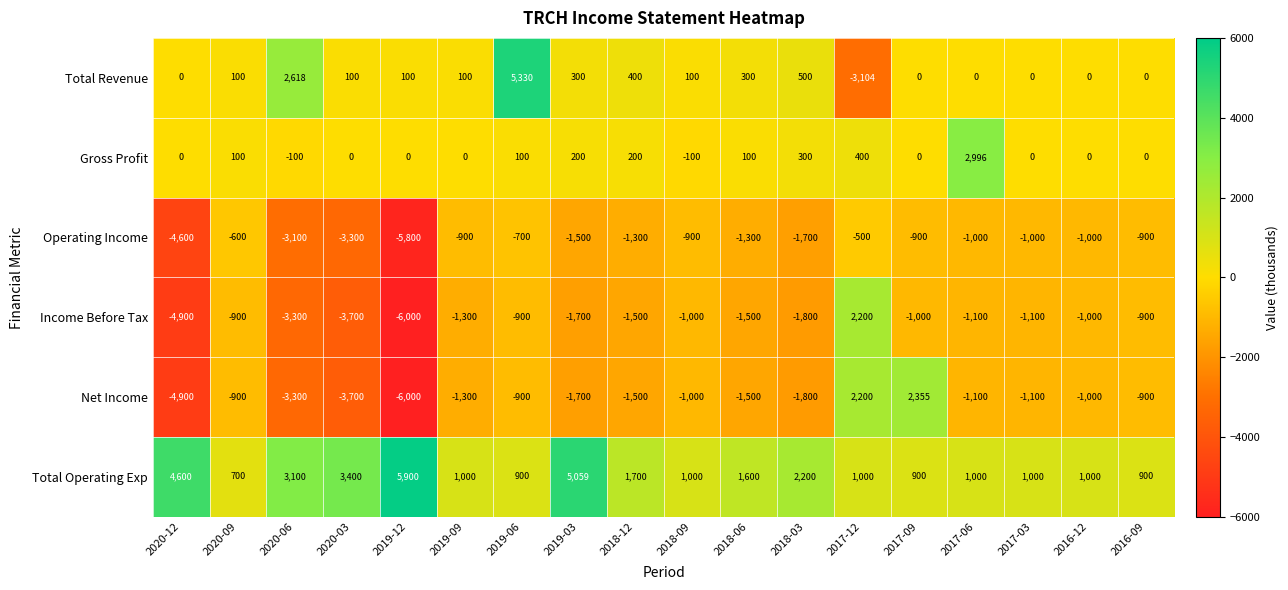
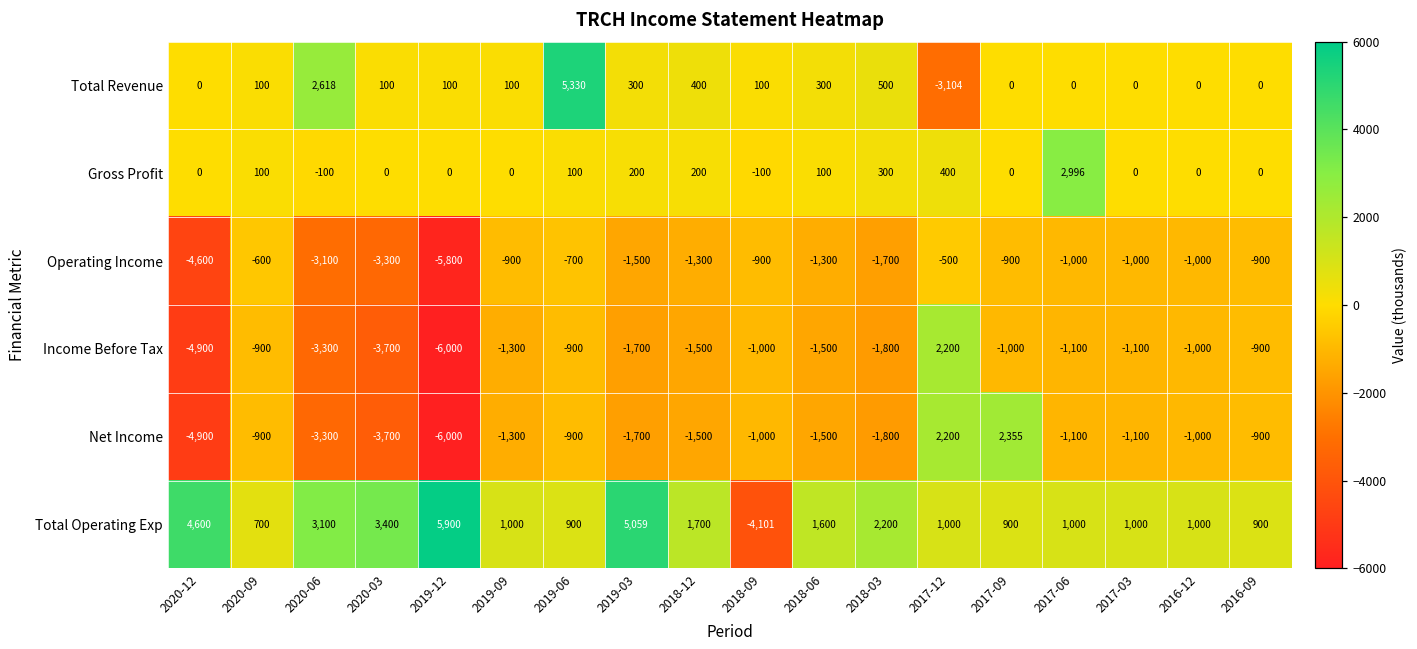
  {
    "Total Revenue": {
      "2020-12": "0",
      "2020-09": "100",
      "2020-06": "2,618",
      "2020-03": "100",
      "2019-12": "100",
      "2019-09": "100",
      "2019-06": "5,330",
      "2019-03": "300",
      "2018-12": "400",
      "2018-09": "100",
      "2018-06": "300",
      "2018-03": "500",
      "2017-12": "-3,104",
      "2017-09": "0",
      "2017-06": "0",
      "2017-03": "0",
      "2016-12": "0",
      "2016-09": "0"
    },
    "Gross Profit": {
      "2020-12": "0",
      "2020-09": "100",
      "2020-06": "-100",
      "2020-03": "0",
      "2019-12": "0",
      "2019-09": "0",
      "2019-06": "100",
      "2019-03": "200",
      "2018-12": "200",
      "2018-09": "-100",
      "2018-06": "100",
      "2018-03": "300",
      "2017-12": "400",
      "2017-09": "0",
      "2017-06": "2,996",
      "2017-03": "0",
      "2016-12": "0",
      "2016-09": "0"
    },
    "Operating Income": {
      "2020-12": "-4,600",
      "2020-09": "-600",
      "2020-06": "-3,100",
      "2020-03": "-3,300",
      "2019-12": "-5,800",
      "2019-09": "-900",
      "2019-06": "-700",
      "2019-03": "-1,500",
      "2018-12": "-1,300",
      "2018-09": "-900",
      "2018-06": "-1,300",
      "2018-03": "-1,700",
      "2017-12": "-500",
      "2017-09": "-900",
      "2017-06": "-1,000",
      "2017-03": "-1,000",
      "2016-12": "-1,000",
      "2016-09": "-900"
    },
    "Income Before Tax": {
      "2020-12": "-4,900",
      "2020-09": "-900",
      "2020-06": "-3,300",
      "2020-03": "-3,700",
      "2019-12": "-6,000",
      "2019-09": "-1,300",
      "2019-06": "-900",
      "2019-03": "-1,700",
      "2018-12": "-1,500",
      "2018-09": "-1,000",
      "2018-06": "-1,500",
      "2018-03": "-1,800",
      "2017-12": "2,200",
      "2017-09": "-1,000",
      "2017-06": "-1,100",
      "2017-03": "-1,100",
      "2016-12": "-1,000",
      "2016-09": "-900"
    },
    "Net Income": {
      "2020-12": "-4,900",
      "2020-09": "-900",
      "2020-06": "-3,300",
      "2020-03": "-3,700",
      "2019-12": "-6,000",
      "2019-09": "-1,300",
      "2019-06": "-900",
      "2019-03": "-1,700",
      "2018-12": "-1,500",
      "2018-09": "-1,000",
      "2018-06": "-1,500",
      "2018-03": "-1,800",
      "2017-12": "2,200",
      "2017-09": "2,355",
      "2017-06": "-1,100",
      "2017-03": "-1,100",
      "2016-12": "-1,000",
      "2016-09": "-900"
    },
    "Total Operating Exp": {
      "2020-12": "4,600",
      "2020-09": "700",
      "2020-06": "3,100",
      "2020-03": "3,400",
      "2019-12": "5,900",
      "2019-09": "1,000",
      "2019-06": "900",
      "2019-03": "5,059",
      "2018-12": "1,700",
-     "2018-09": "1,000",
+     "2018-09": "-4,101",
      "2018-06": "1,600",
      "2018-03": "2,200",
      "2017-12": "1,000",
      "2017-09": "900",
      "2017-06": "1,000",
      "2017-03": "1,000",
      "2016-12": "1,000",
      "2016-09": "900"
    }
  }
